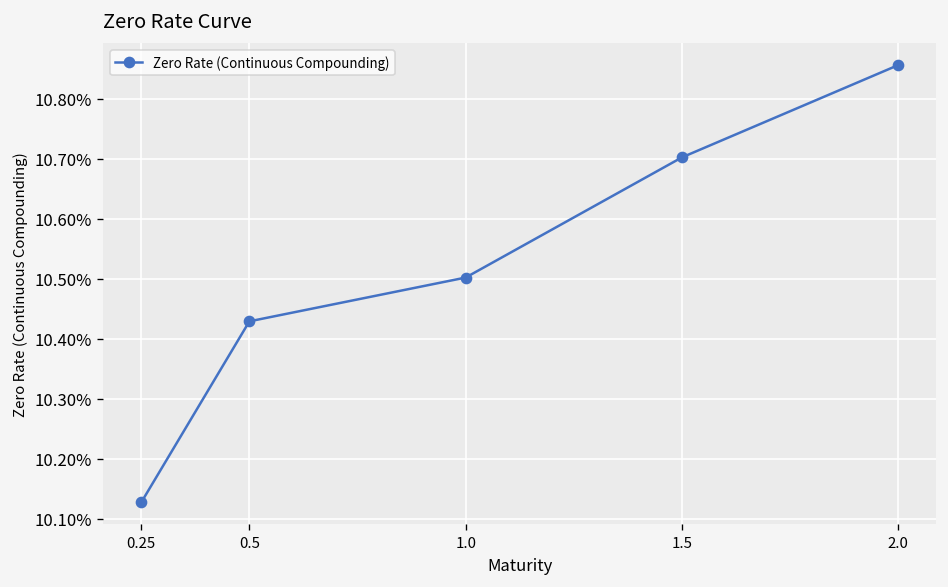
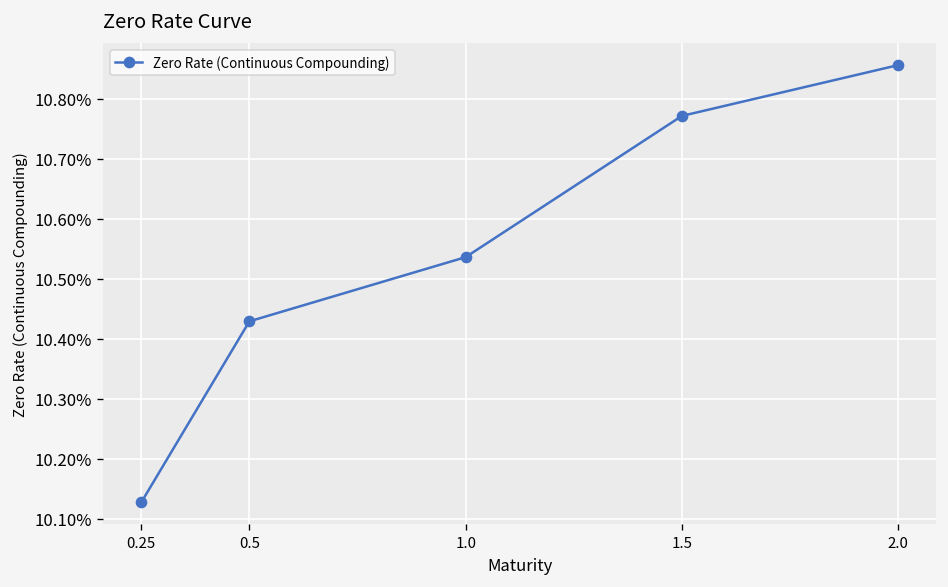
  {
    "0.25": "10.13%",
    "0.5": "10.43%",
-   "1.0": "10.50%",
-   "1.5": "10.70%",
+   "1.0": "10.54%",
+   "1.5": "10.77%",
    "2.0": "10.86%"
  }
